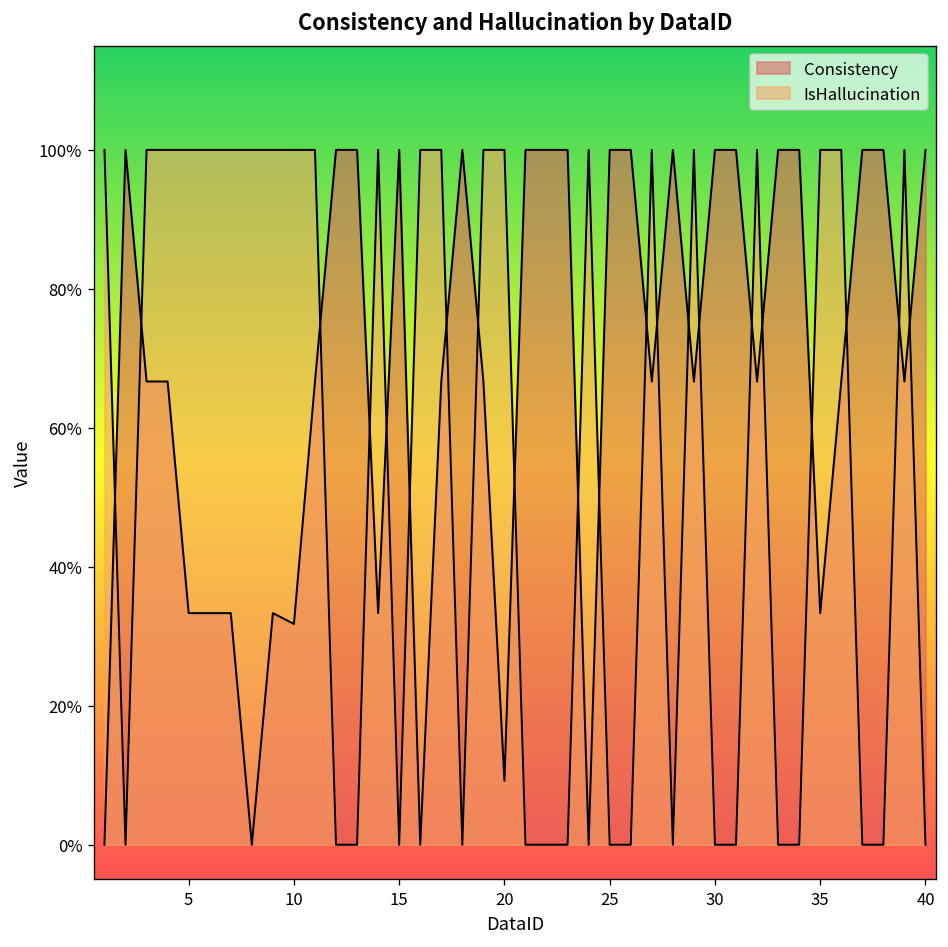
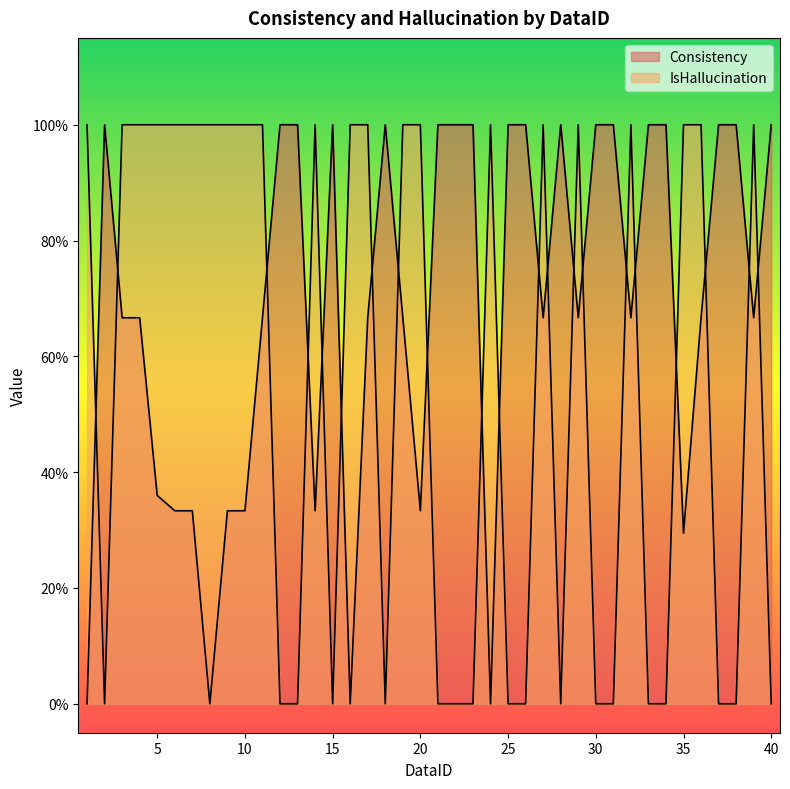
  {
    "Consistency": {
-     "5": "33%",
-     "10": "32%",
+     "5": "36%",
+     "10": "33%",
      "15": "100%",
-     "20": "9%",
+     "20": "33%",
      "25": "100%",
      "30": "100%",
-     "35": "33%",
+     "35": "29%",
      "40": "100%"
    },
    "IsHallucination": {
      "5": "100%",
      "10": "100%",
      "15": "0%",
      "20": "100%",
      "25": "0%",
      "30": "0%",
      "35": "100%",
      "40": "0%"
    }
  }
